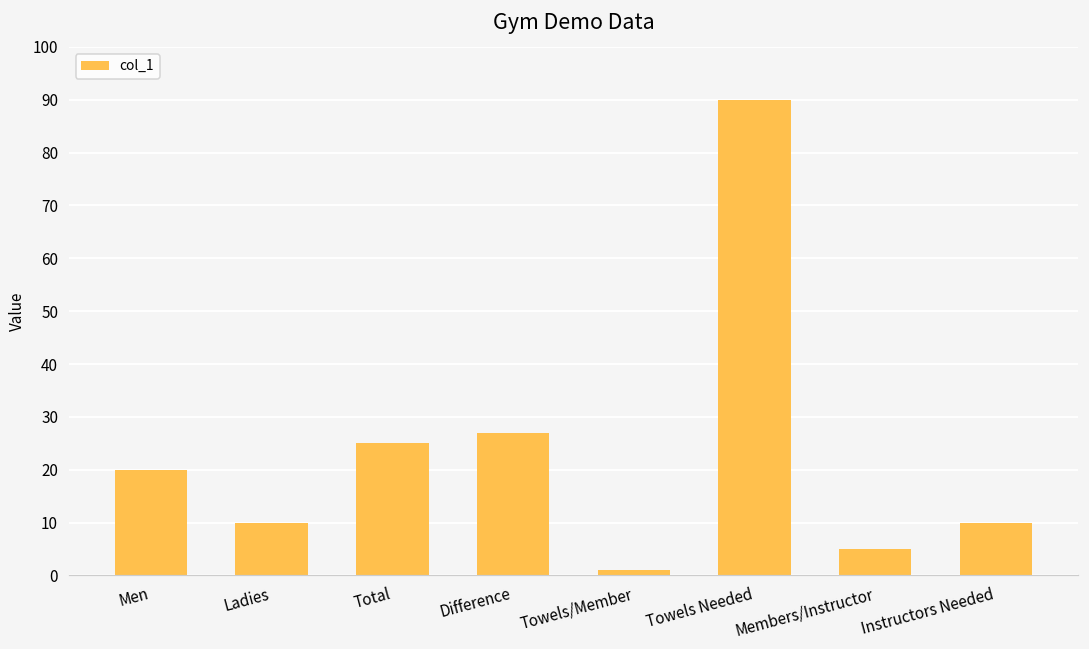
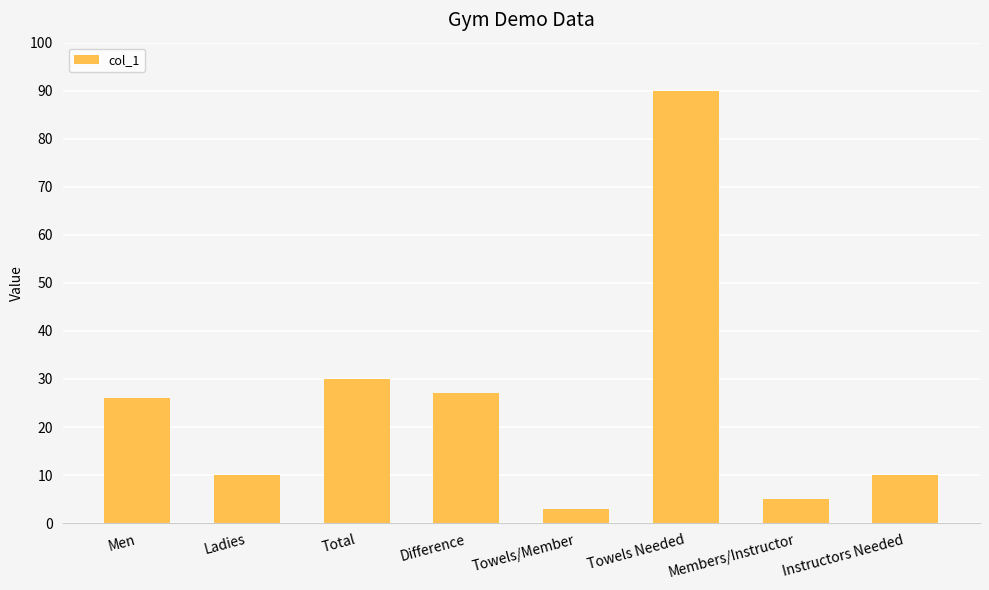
  {
-   "Men": 20,
+   "Men": 26,
    "Ladies": 10,
-   "Total": 25,
+   "Total": 30,
    "Difference": 27,
-   "Towels/Member": 1,
+   "Towels/Member": 3,
    "Towels Needed": 90,
    "Members/Instructor": 5,
    "Instructors Needed": 10
  }
